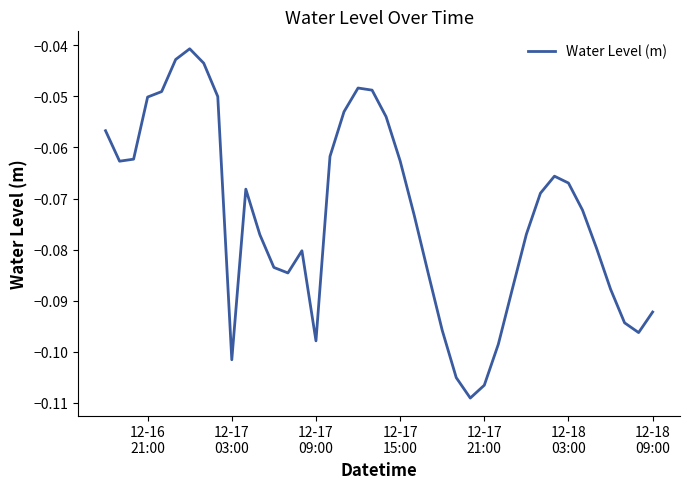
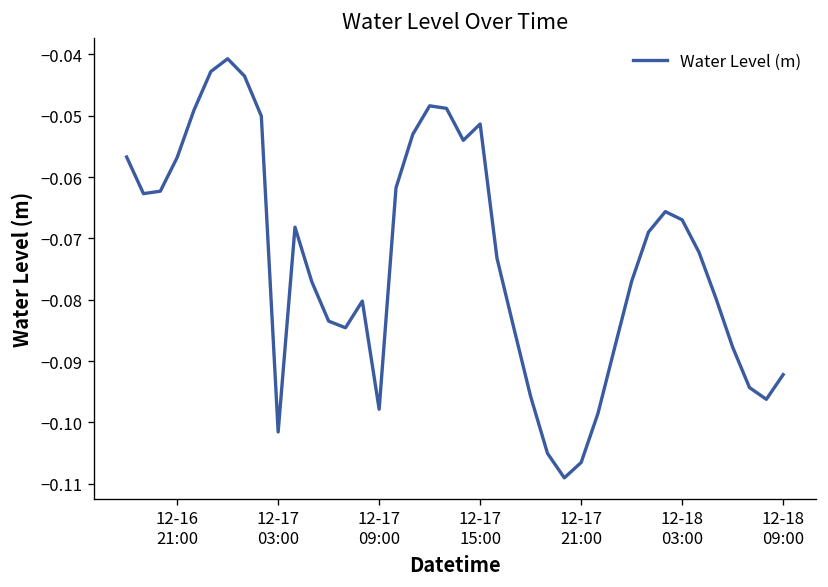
  {
-   "12-16 21:00": -0.050,
+   "12-16 21:00": -0.057,
    "12-17 03:00": -0.102,
    "12-17 09:00": -0.098,
-   "12-17 15:00": -0.063,
+   "12-17 15:00": -0.051,
    "12-17 21:00": -0.107,
    "12-18 03:00": -0.067,
    "12-18 09:00": -0.092
  }
